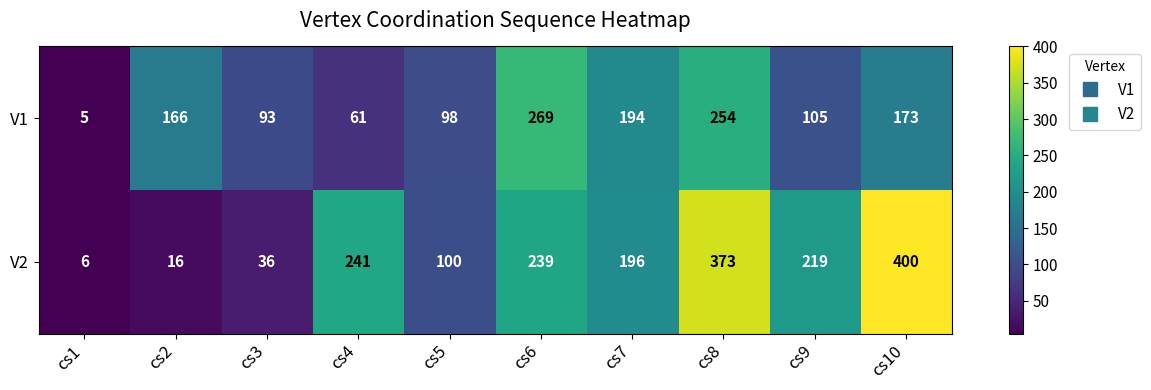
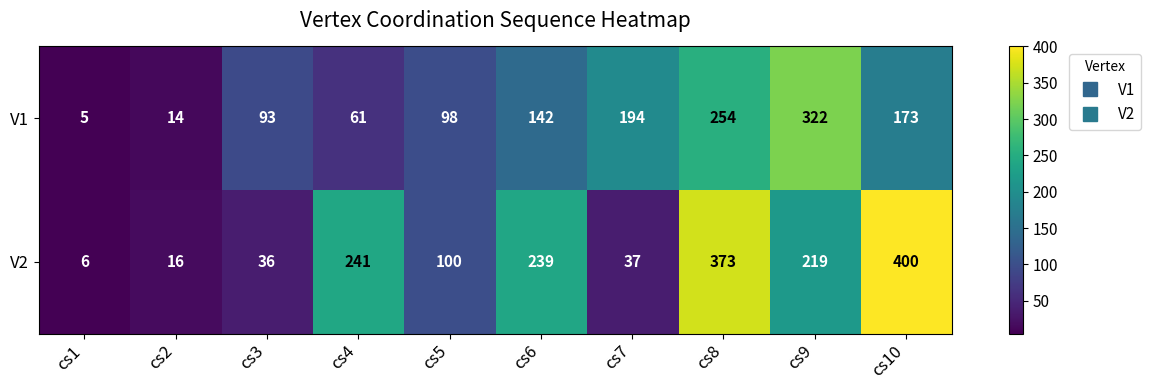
  {
    "V1": {
      "cs1": 5,
-     "cs2": 166,
+     "cs2": 14,
      "cs3": 93,
      "cs4": 61,
      "cs5": 98,
-     "cs6": 269,
+     "cs6": 142,
      "cs7": 194,
      "cs8": 254,
-     "cs9": 105,
+     "cs9": 322,
      "cs10": 173
    },
    "V2": {
      "cs1": 6,
      "cs2": 16,
      "cs3": 36,
      "cs4": 241,
      "cs5": 100,
      "cs6": 239,
-     "cs7": 196,
+     "cs7": 37,
      "cs8": 373,
      "cs9": 219,
      "cs10": 400
    }
  }
